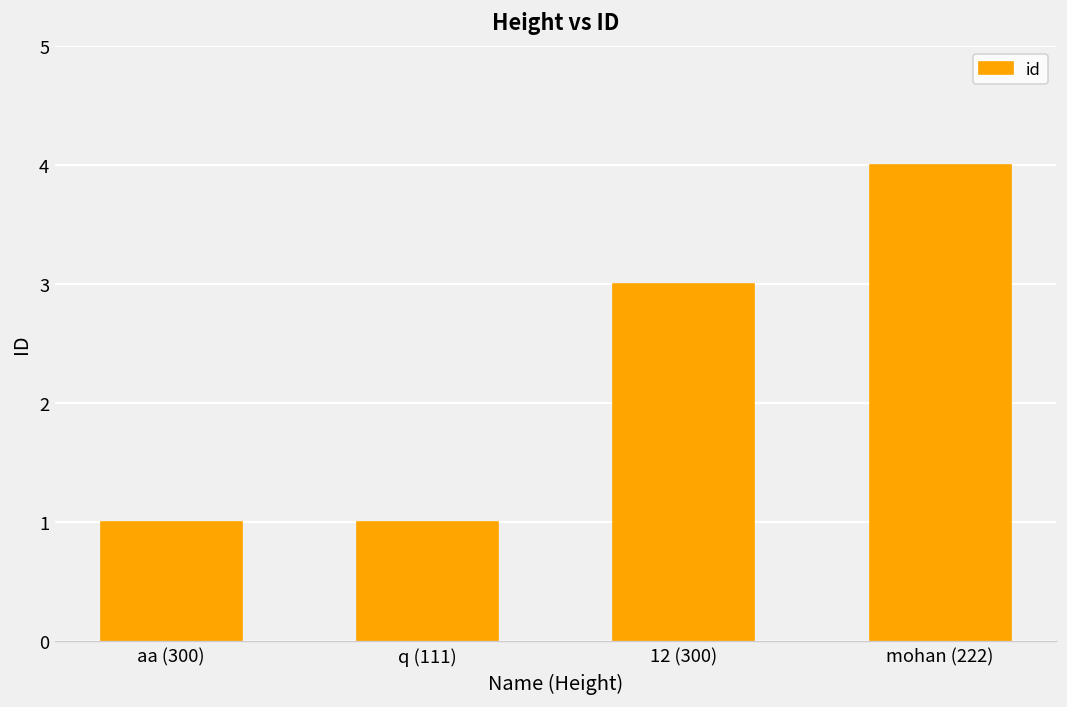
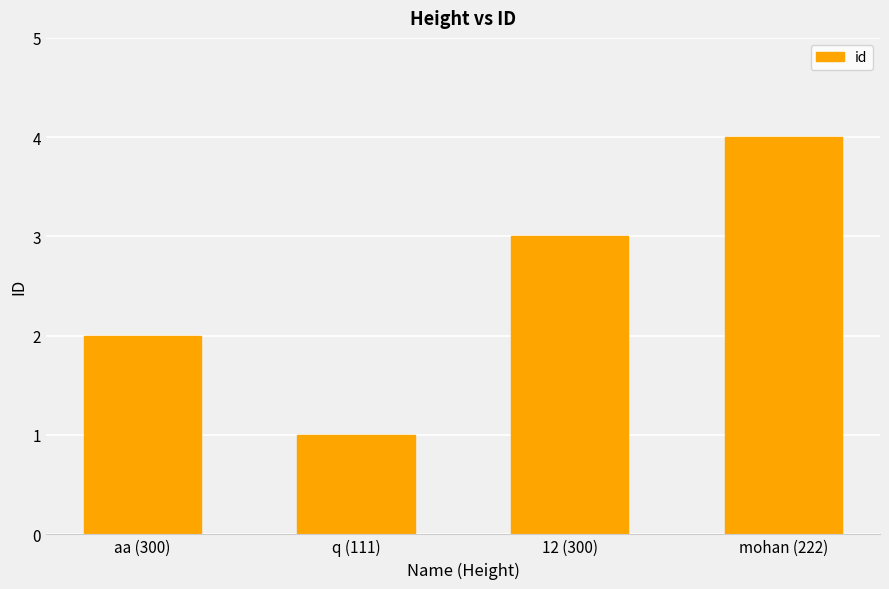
  {
-   "aa (300)": 1,
+   "aa (300)": 2,
    "q (111)": 1,
    "12 (300)": 3,
    "mohan (222)": 4
  }
